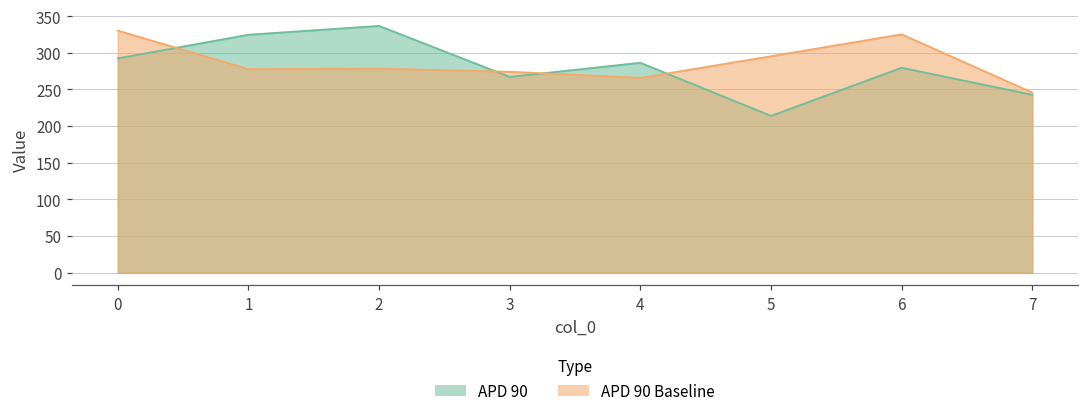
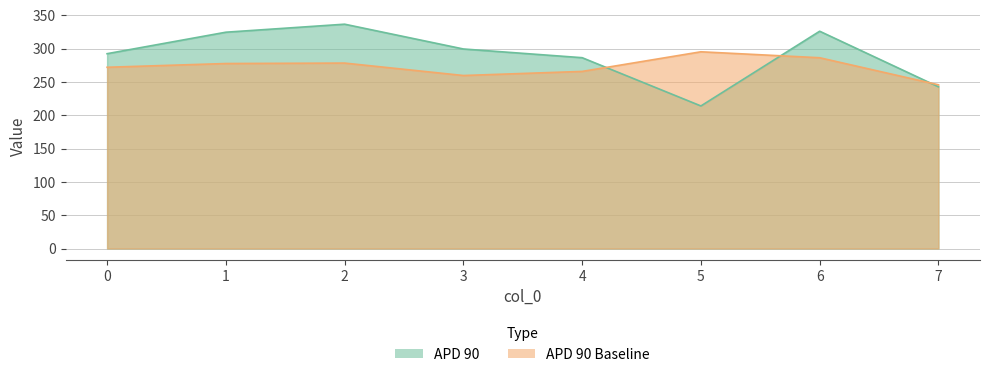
  {
    "APD 90": {
      "0": 290,
      "1": 320,
      "2": 340,
-     "3": 270,
+     "3": 300,
      "4": 290,
      "5": 210,
-     "6": 280
+     "6": 330
    },
    "APD 90 Baseline": {
-     "0": 330,
+     "0": 270,
      "1": 280,
      "2": 280,
-     "3": 270,
+     "3": 260,
      "4": 270,
      "5": 300,
-     "6": 330
+     "6": 290
    }
  }
